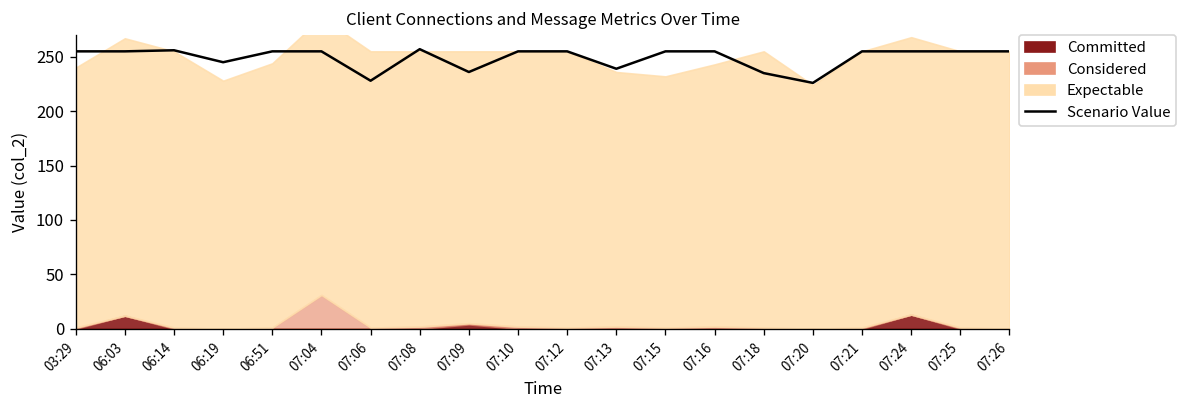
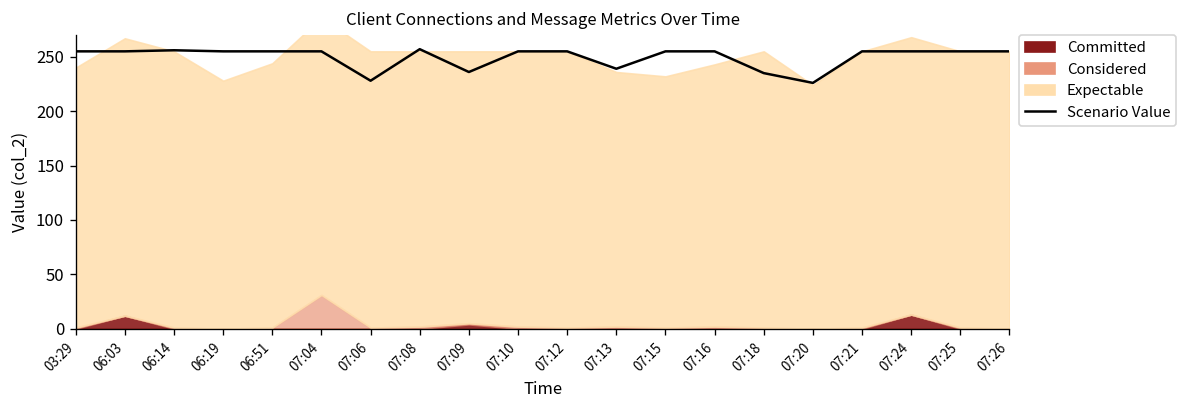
  {
    "Scenario Value": {
      "03:29": 260,
      "06:03": 260,
-     "06:19": 250,
+     "06:19": 260,
      "06:51": 260,
      "07:04": 260,
      "07:06": 230,
      "07:09": 240,
      "07:13": 240,
      "07:15": 260,
      "07:16": 260,
      "07:18": 240,
      "07:24": 260
    },
    "Committed": {
      "07:04": 0
    },
    "Considered": {
      "07:04": 30
    },
    "Expectable": {
      "03:29": 240,
      "06:03": 260,
      "06:19": 230,
      "06:51": 240,
      "07:06": 250,
      "07:09": 250,
      "07:13": 230,
      "07:15": 230,
      "07:16": 240,
      "07:18": 250,
      "07:24": 260
    }
  }
